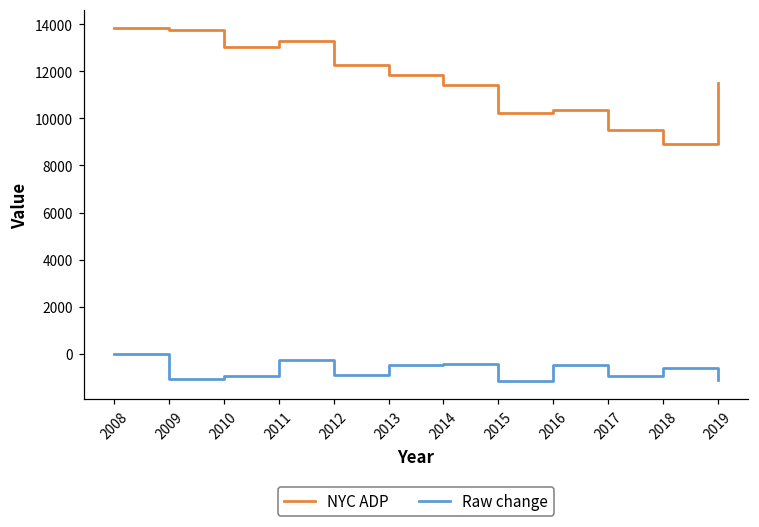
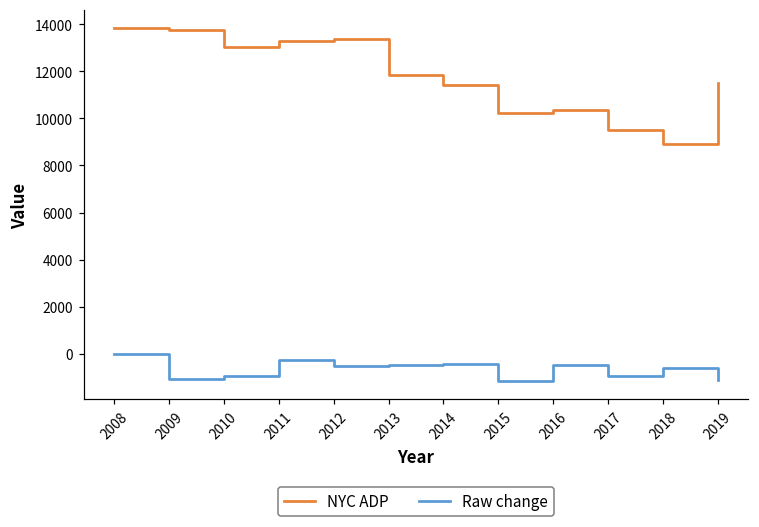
  {
    "NYC ADP": {
      "2008": 13900,
      "2009": 13700,
      "2010": 13000,
      "2011": 13300,
-     "2012": 12300,
+     "2012": 13400,
      "2013": 11800,
      "2014": 11400,
      "2015": 10200,
      "2016": 10400,
      "2017": 9500,
      "2018": 8900,
      "2019": 11500
    },
    "Raw change": {
      "2008": 0,
      "2009": -1100,
      "2010": -900,
      "2011": -300,
-     "2012": -900,
+     "2012": -500,
      "2013": -500,
      "2014": -400,
      "2015": -1200,
      "2016": -500,
      "2017": -900,
      "2018": -600,
      "2019": -1100
    }
  }
